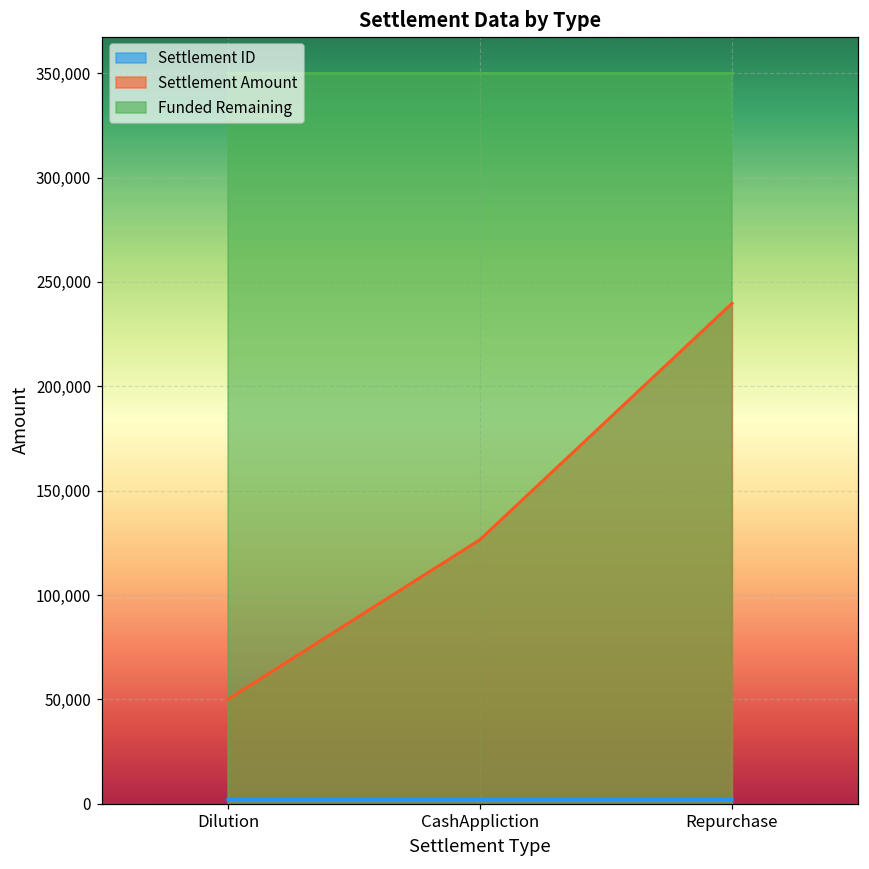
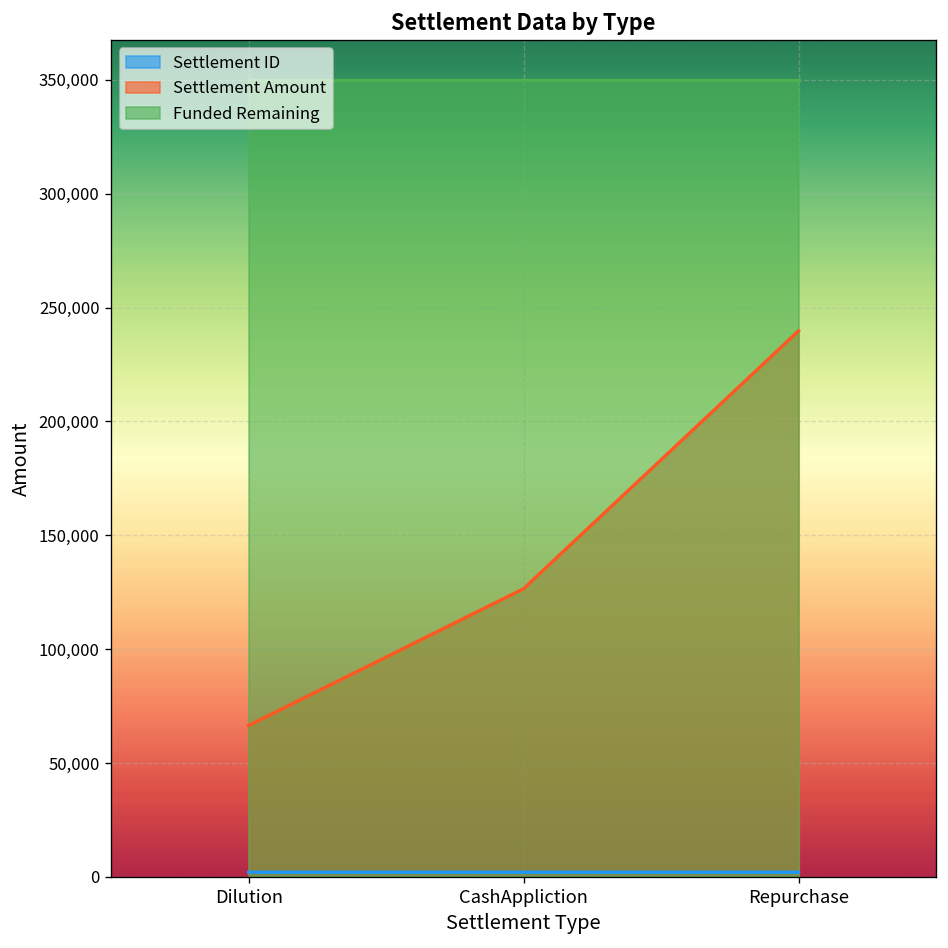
  {
    "Settlement ID": {
      "Dilution": "2,000",
      "CashAppliction": "2,000",
      "Repurchase": "2,000"
    },
    "Settlement Amount": {
-     "Dilution": "50,000",
+     "Dilution": "66,000",
      "CashAppliction": "127,000",
      "Repurchase": "240,000"
    },
    "Funded Remaining": {
      "CashAppliction": "350,000",
      "Repurchase": "350,000"
    }
  }
